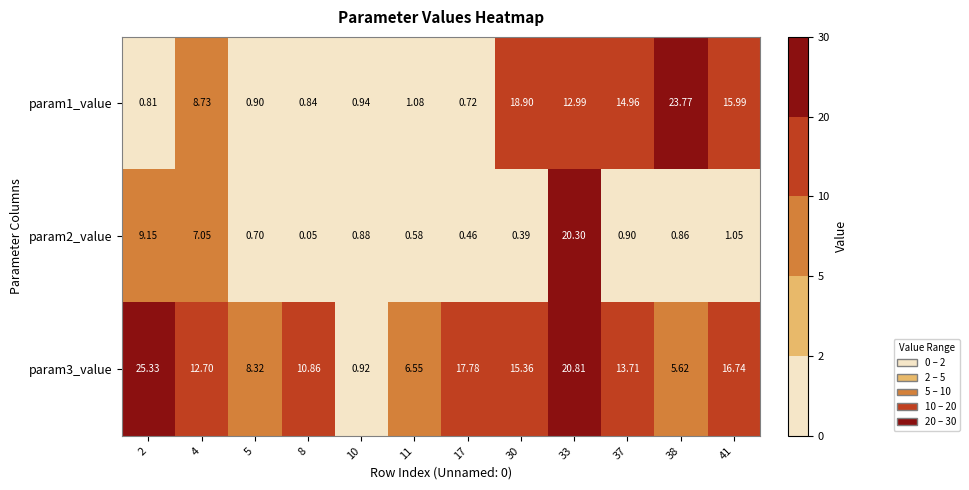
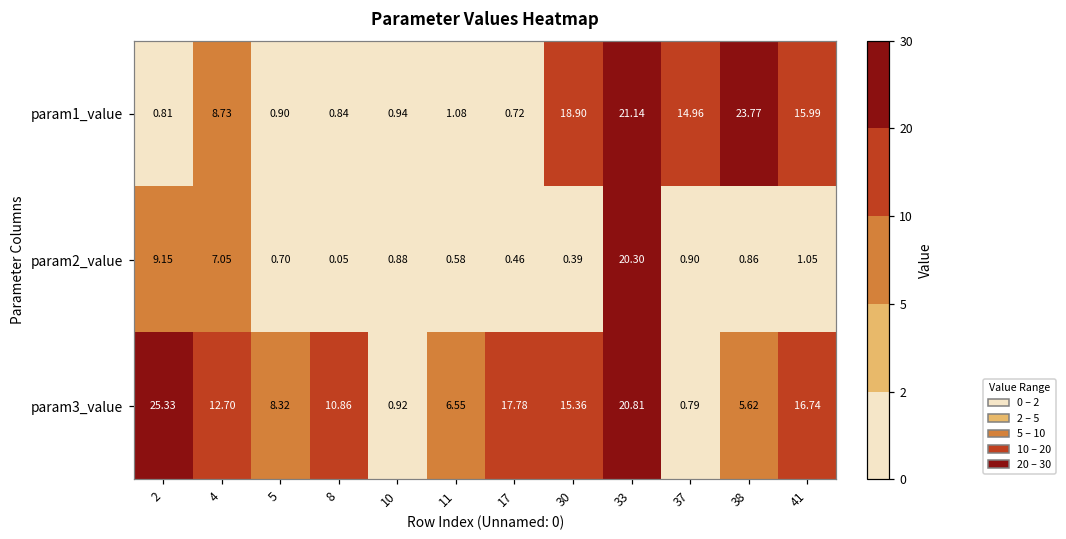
  {
    "param1_value": {
      "2": 0.81,
      "4": 8.73,
      "5": 0.90,
      "8": 0.84,
      "10": 0.94,
      "11": 1.08,
      "17": 0.72,
      "30": 18.90,
-     "33": 12.99,
+     "33": 21.14,
      "37": 14.96,
      "38": 23.77,
      "41": 15.99
    },
    "param2_value": {
      "2": 9.15,
      "4": 7.05,
      "5": 0.70,
      "8": 0.05,
      "10": 0.88,
      "11": 0.58,
      "17": 0.46,
      "30": 0.39,
      "33": 20.30,
      "37": 0.90,
      "38": 0.86,
      "41": 1.05
    },
    "param3_value": {
      "2": 25.33,
      "4": 12.70,
      "5": 8.32,
      "8": 10.86,
      "10": 0.92,
      "11": 6.55,
      "17": 17.78,
      "30": 15.36,
      "33": 20.81,
-     "37": 13.71,
+     "37": 0.79,
      "38": 5.62,
      "41": 16.74
    }
  }
